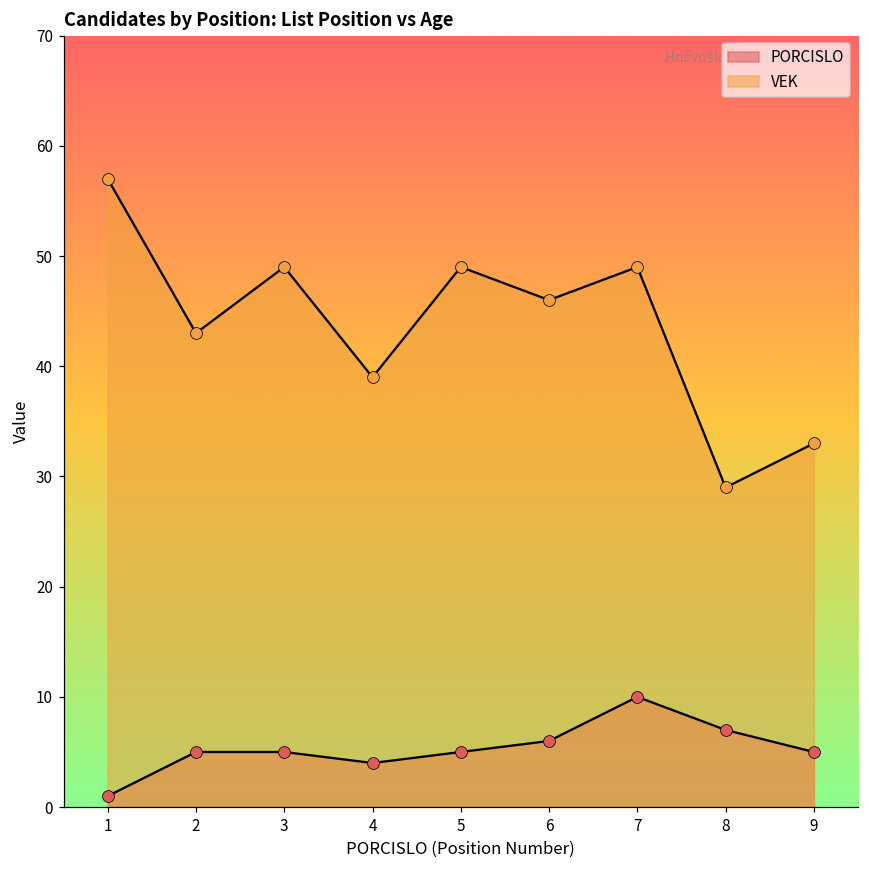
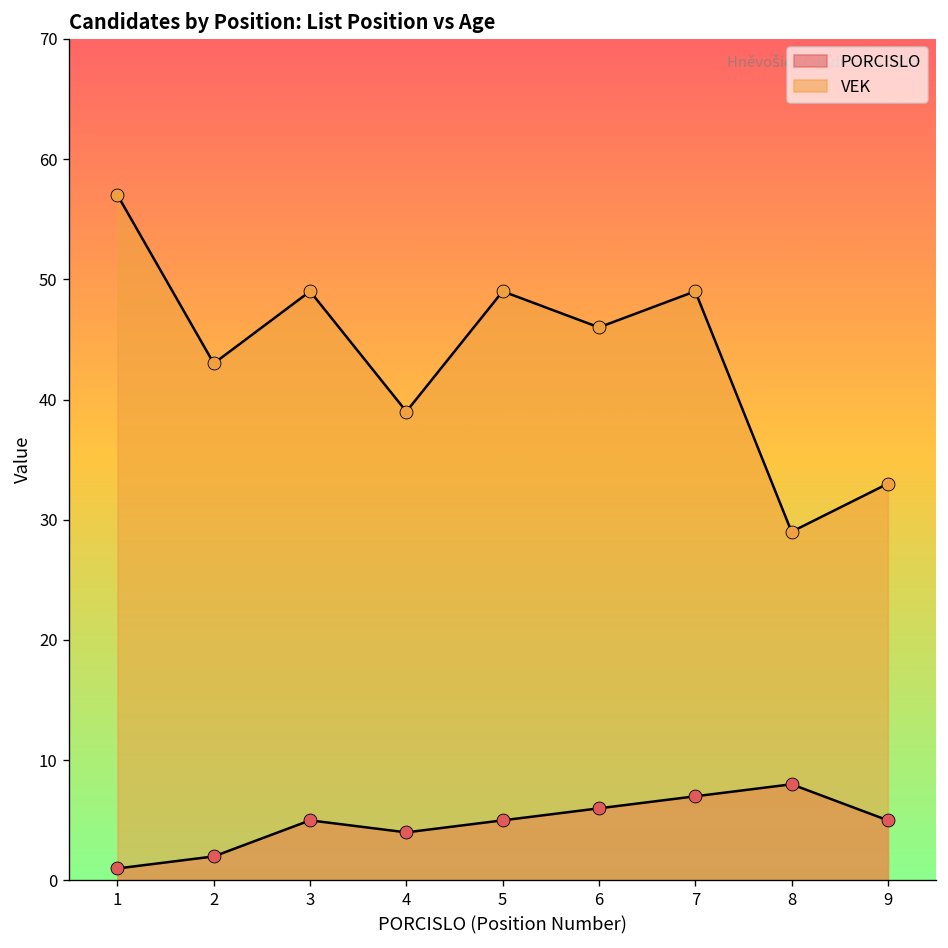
  {
    "PORCISLO": {
      "1": 1,
-     "2": 5,
+     "2": 2,
      "3": 5,
      "4": 4,
      "5": 5,
      "6": 6,
-     "7": 10,
-     "8": 7,
+     "7": 7,
+     "8": 8,
      "9": 5
    },
    "VEK": {
      "1": 57,
      "2": 43,
      "3": 49,
      "4": 39,
      "5": 49,
      "6": 46,
      "7": 49,
      "8": 29,
      "9": 33
    }
  }
